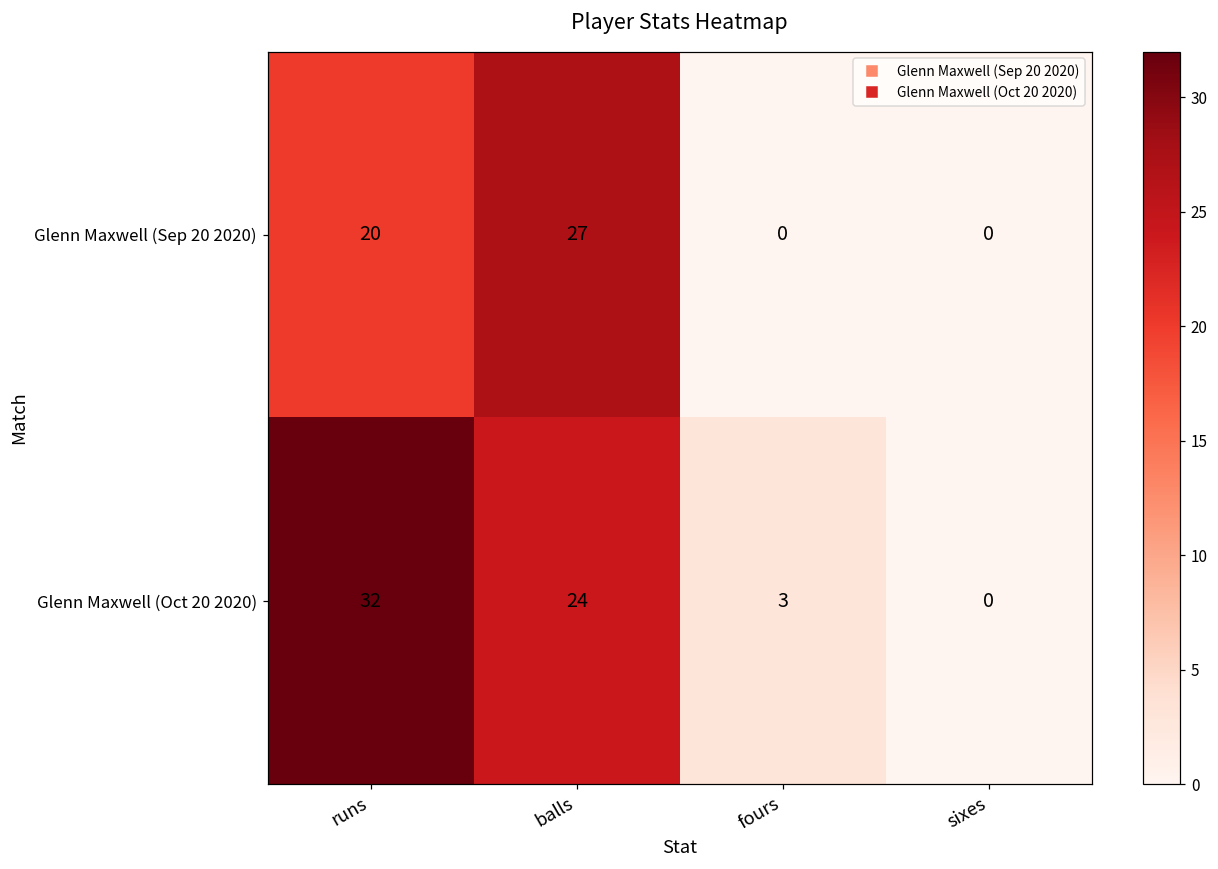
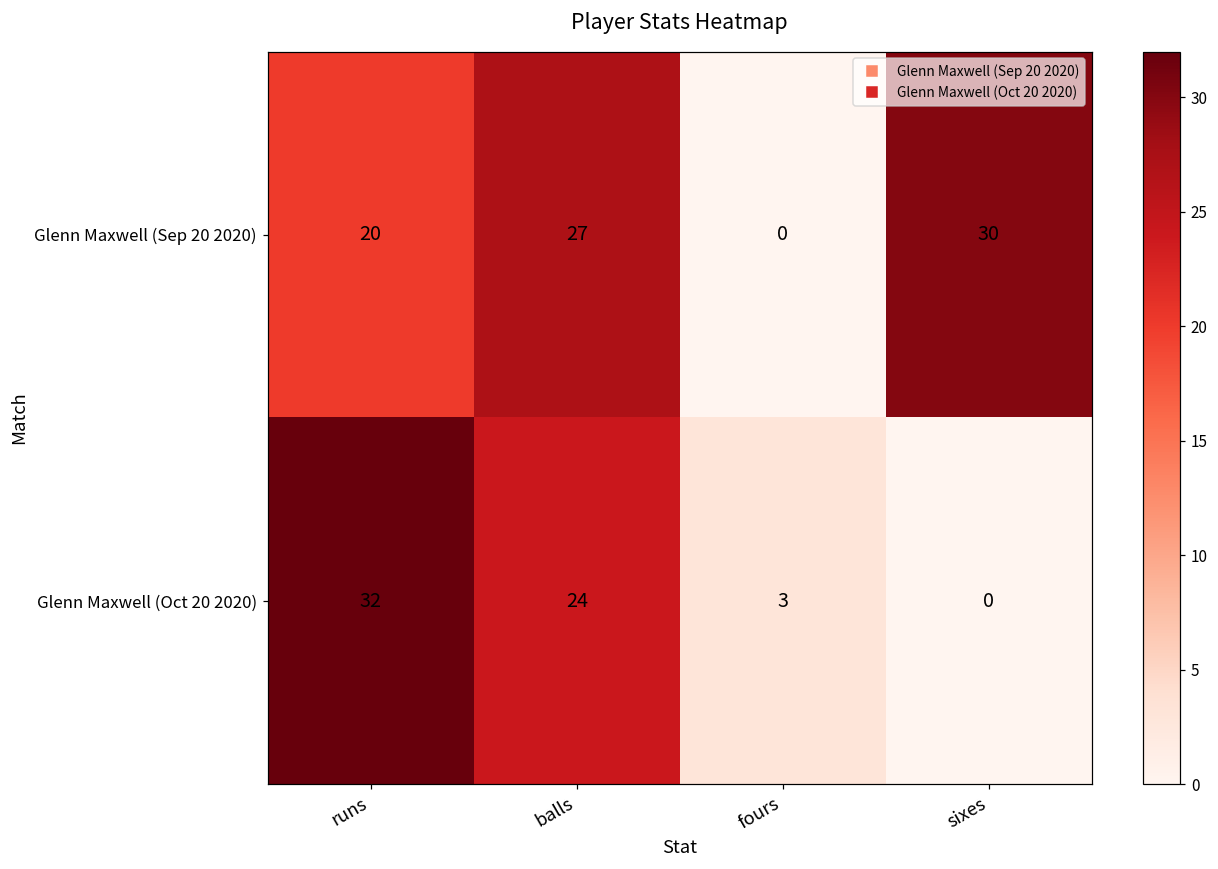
  {
    "Glenn Maxwell (Sep 20 2020)": {
      "runs": 20,
      "balls": 27,
      "fours": 0,
-     "sixes": 0
+     "sixes": 30
    },
    "Glenn Maxwell (Oct 20 2020)": {
      "runs": 32,
      "balls": 24,
      "fours": 3,
      "sixes": 0
    }
  }
